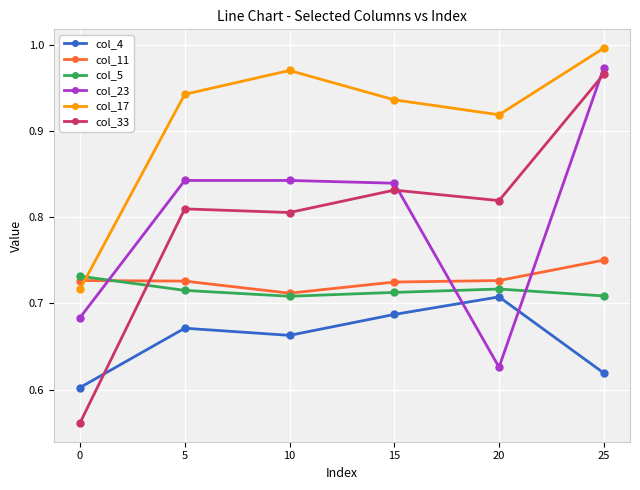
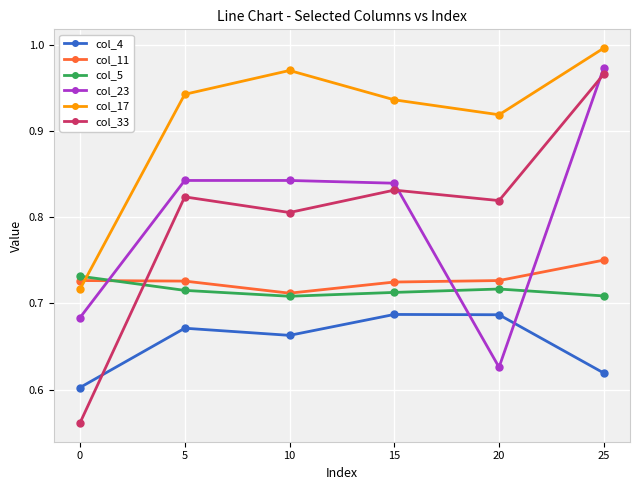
  {
    "col_4": {
      "0": 0.60,
      "5": 0.67,
      "10": 0.66,
      "15": 0.69,
-     "20": 0.71,
+     "20": 0.69,
      "25": 0.62
    },
    "col_11": {
      "0": 0.73,
      "5": 0.73,
      "10": 0.71,
      "15": 0.72,
      "20": 0.73,
      "25": 0.75
    },
    "col_5": {
      "0": 0.73,
      "5": 0.72,
      "10": 0.71,
      "15": 0.71,
      "20": 0.72,
      "25": 0.71
    },
    "col_23": {
      "0": 0.68,
      "5": 0.84,
      "10": 0.84,
      "15": 0.84,
      "20": 0.63,
      "25": 0.97
    },
    "col_17": {
      "0": 0.72,
      "5": 0.94,
      "10": 0.97,
      "15": 0.94,
      "20": 0.92,
      "25": 1.00
    },
    "col_33": {
      "0": 0.56,
-     "5": 0.81,
+     "5": 0.82,
      "10": 0.81,
      "15": 0.83,
      "20": 0.82,
      "25": 0.97
    }
  }
